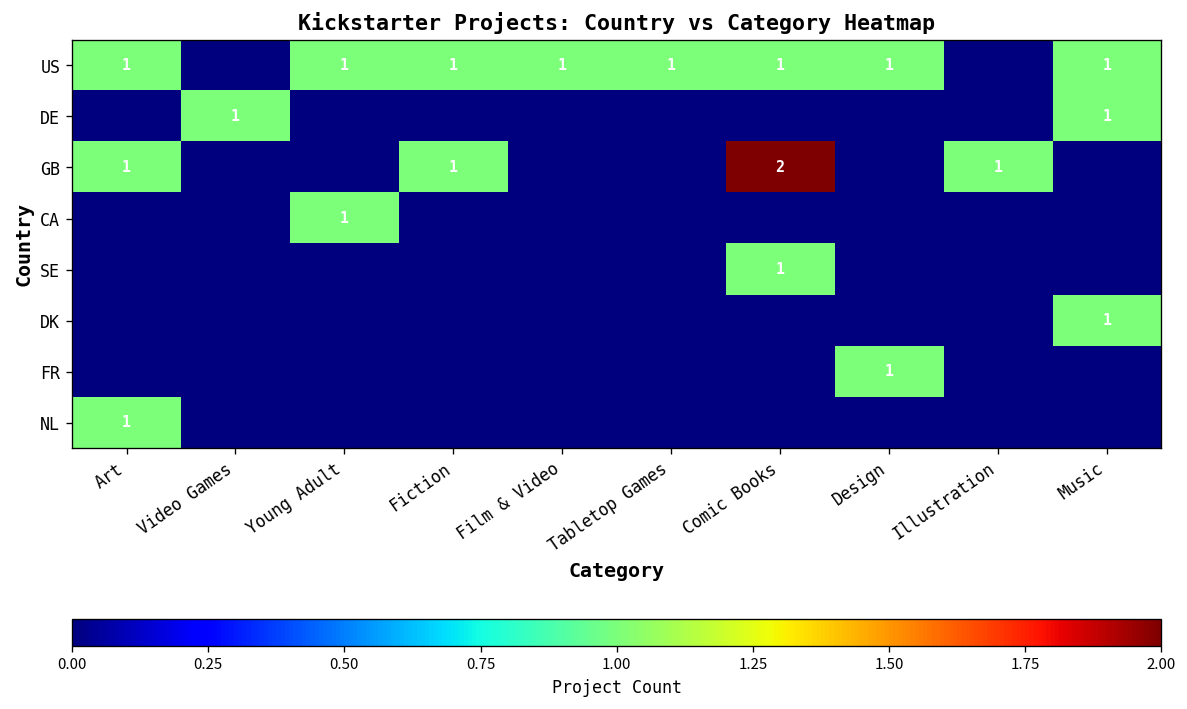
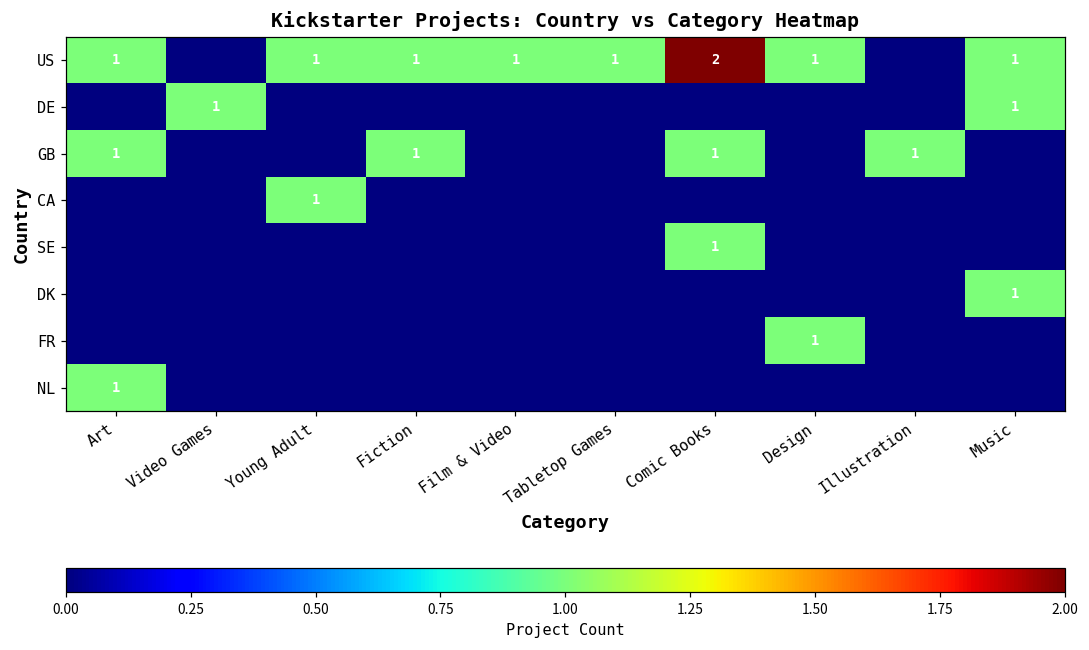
  {
    "US": {
      "Art": 1,
      "Young Adult": 1,
      "Fiction": 1,
      "Film & Video": 1,
      "Tabletop Games": 1,
-     "Comic Books": 1,
+     "Comic Books": 2,
      "Design": 1,
      "Music": 1
    },
    "DE": {
      "Video Games": 1,
      "Music": 1
    },
    "GB": {
      "Art": 1,
      "Fiction": 1,
-     "Comic Books": 2,
+     "Comic Books": 1,
      "Illustration": 1
    },
    "CA": {
      "Young Adult": 1
    },
    "SE": {
      "Comic Books": 1
    },
    "DK": {
      "Music": 1
    },
    "FR": {
      "Design": 1
    },
    "NL": {
      "Art": 1
    }
  }
